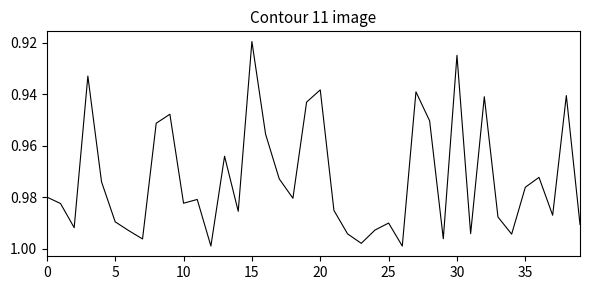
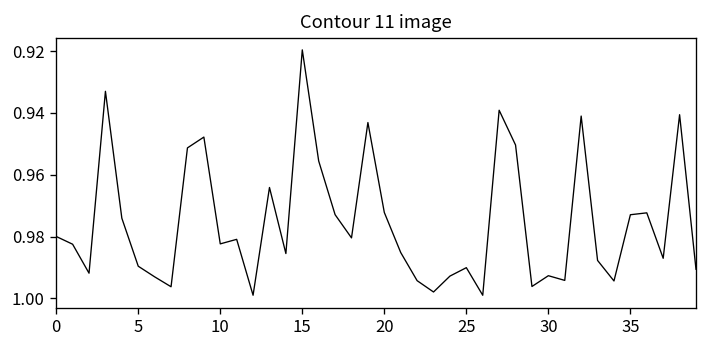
  {
    "0": 0.980,
    "5": 0.990,
    "10": 0.982,
    "15": 0.920,
-   "20": 0.938,
+   "20": 0.972,
    "25": 0.990,
-   "30": 0.925,
-   "35": 0.976
+   "30": 0.993,
+   "35": 0.973
  }
